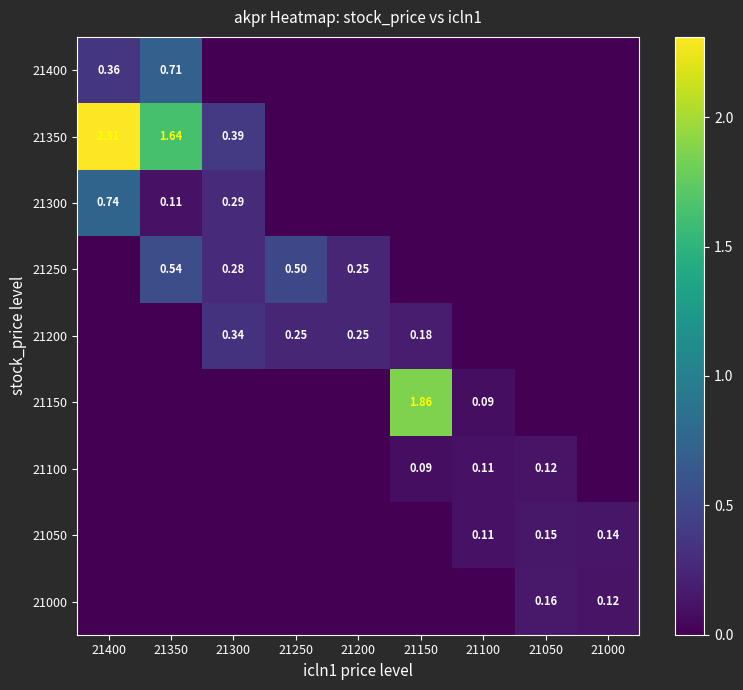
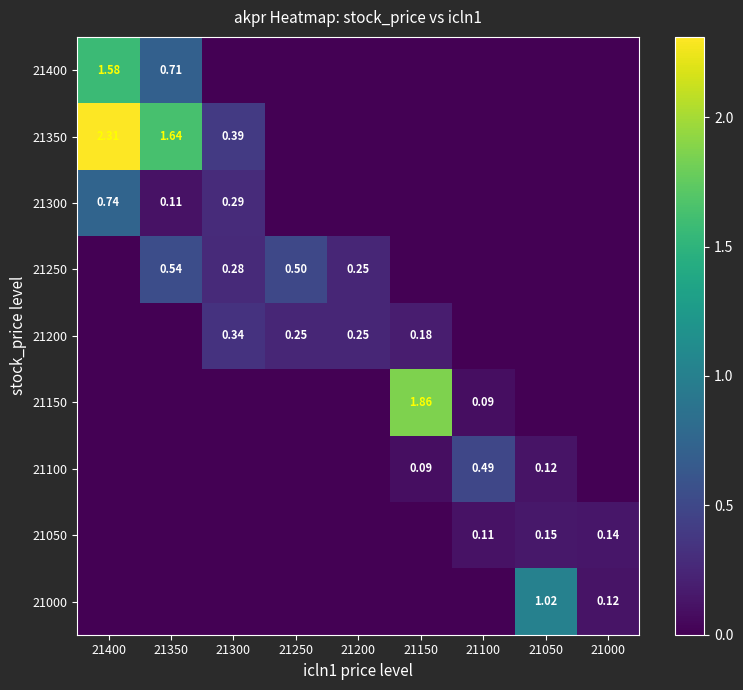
  {
    "21400": {
-     "21400": 0.36,
+     "21400": 1.58,
      "21350": 0.71
    },
    "21350": {
      "21350": 1.64,
      "21300": 0.39
    },
    "21300": {
      "21400": 0.74,
      "21350": 0.11,
      "21300": 0.29
    },
    "21250": {
      "21350": 0.54,
      "21300": 0.28,
      "21250": 0.50,
      "21200": 0.25
    },
    "21200": {
      "21300": 0.34,
      "21250": 0.25,
      "21200": 0.25,
      "21150": 0.18
    },
    "21150": {
      "21150": 1.86,
      "21100": 0.09
    },
    "21100": {
      "21150": 0.09,
-     "21100": 0.11,
+     "21100": 0.49,
      "21050": 0.12
    },
    "21050": {
      "21100": 0.11,
      "21050": 0.15,
      "21000": 0.14
    },
    "21000": {
-     "21050": 0.16,
+     "21050": 1.02,
      "21000": 0.12
    }
  }
